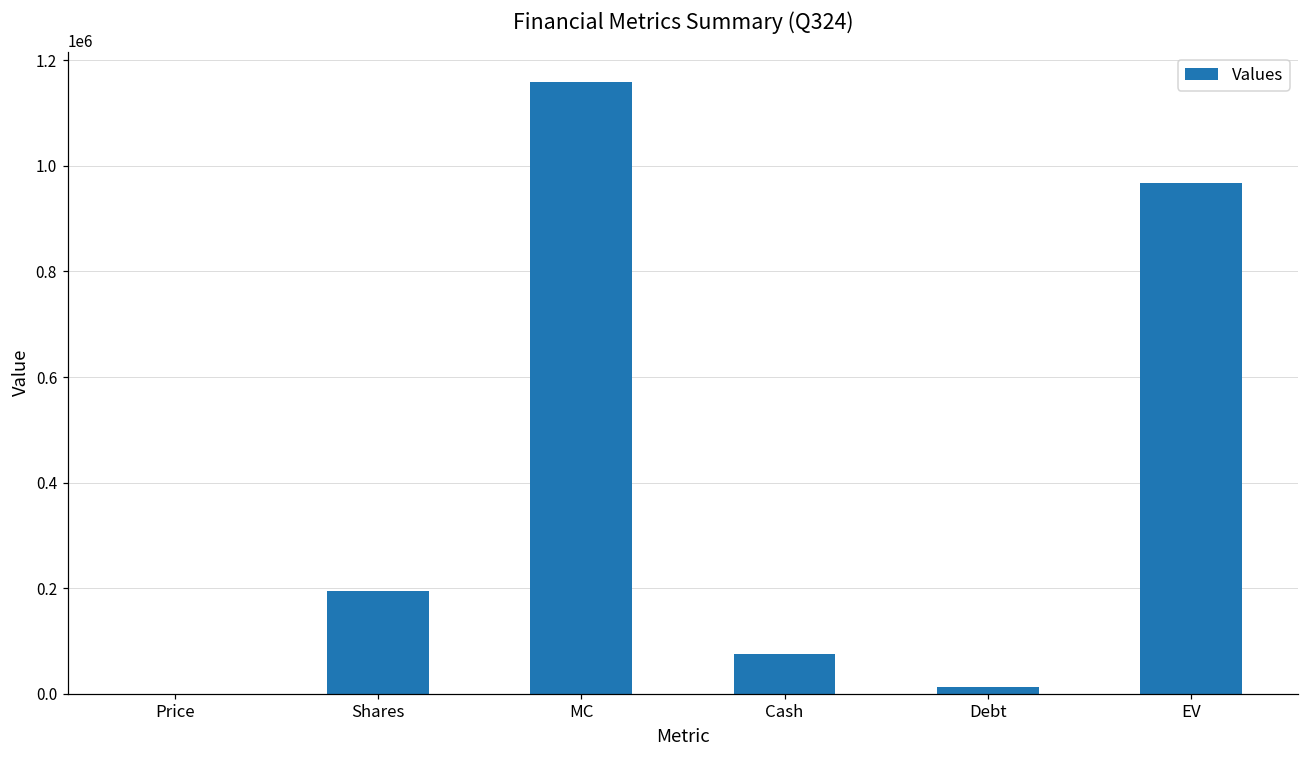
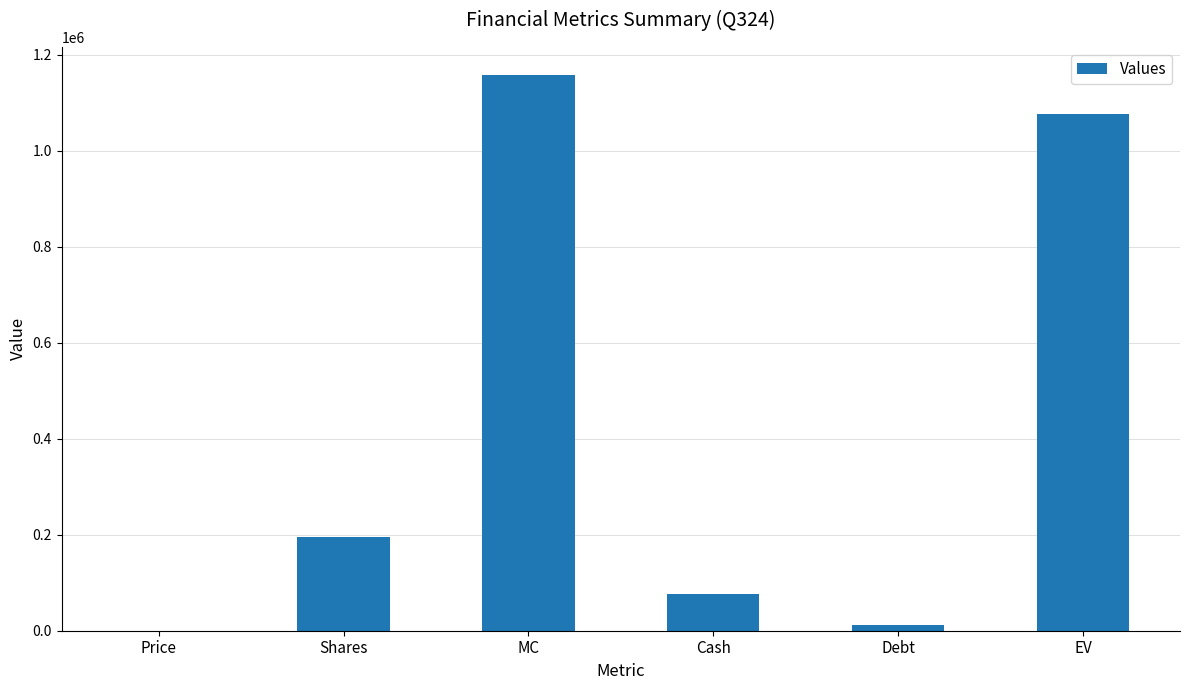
  {
    "Shares": 190000,
    "MC": 1160000,
    "Cash": 80000,
    "Debt": 10000,
-   "EV": 970000
+   "EV": 1080000
  }
